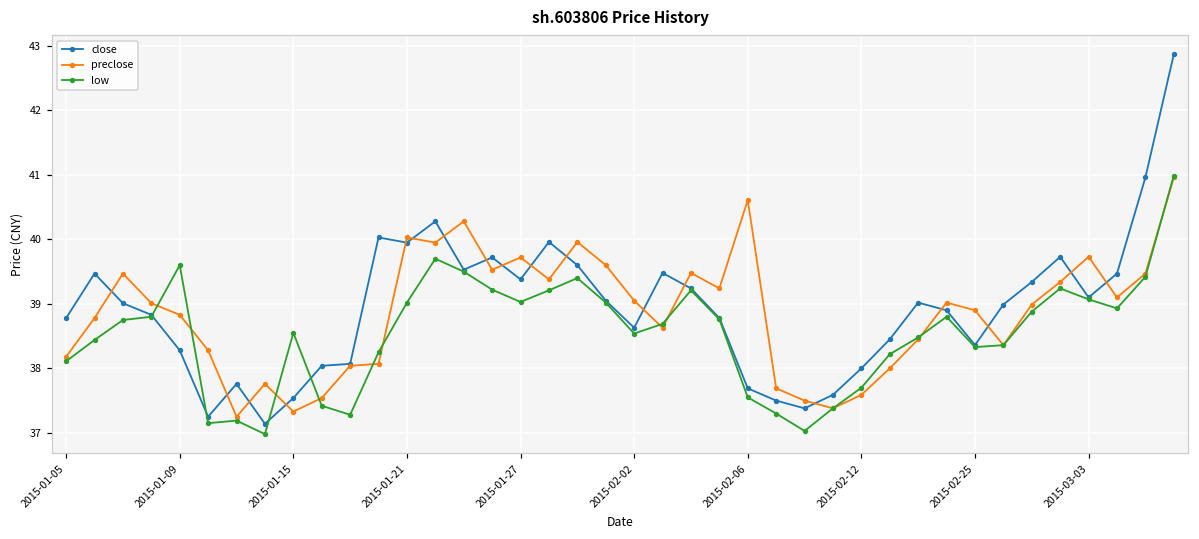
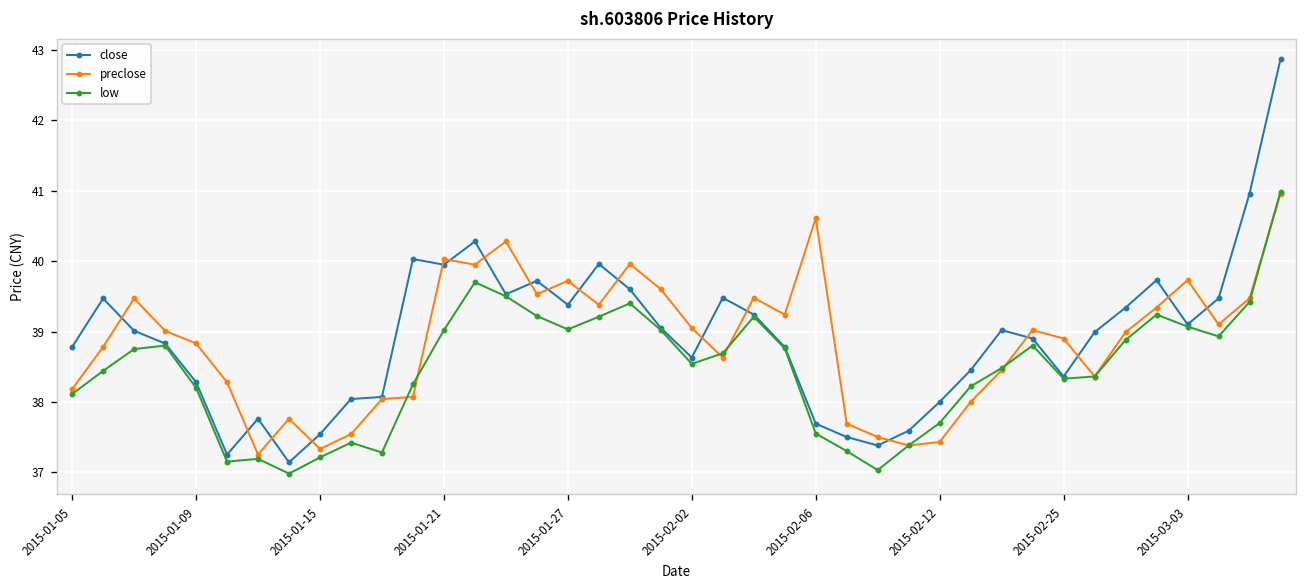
  {
    "close": {
      "2015-01-05": 38.8,
      "2015-01-09": 38.3,
      "2015-01-15": 37.5,
      "2015-01-21": 40.0,
      "2015-01-27": 39.4,
      "2015-02-02": 38.6,
      "2015-02-06": 37.7,
      "2015-02-12": 38.0
    },
    "preclose": {
      "2015-01-05": 38.2,
      "2015-01-09": 38.8,
      "2015-01-15": 37.3,
      "2015-01-21": 40.0,
      "2015-01-27": 39.7,
      "2015-02-02": 39.1,
      "2015-02-06": 40.6,
-     "2015-02-12": 37.6,
+     "2015-02-12": 37.4,
      "2015-02-25": 38.9,
      "2015-03-03": 39.7
    },
    "low": {
      "2015-01-05": 38.1,
-     "2015-01-09": 39.6,
-     "2015-01-15": 38.6,
+     "2015-01-09": 38.2,
+     "2015-01-15": 37.2,
      "2015-01-21": 39.0,
      "2015-01-27": 39.0,
      "2015-02-02": 38.5,
      "2015-02-06": 37.6,
      "2015-02-12": 37.7
    }
  }
